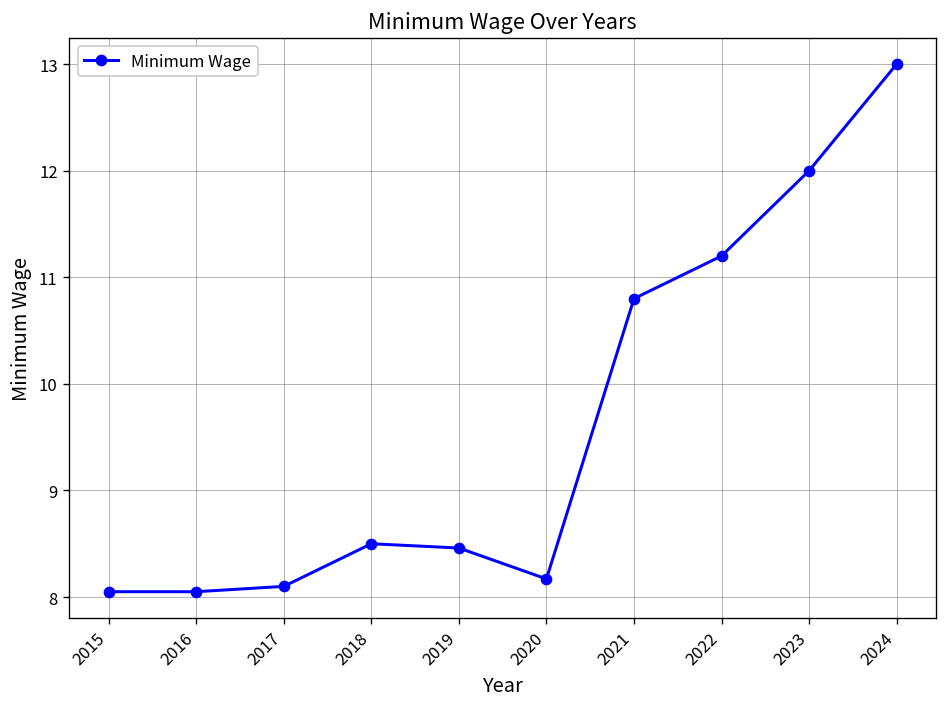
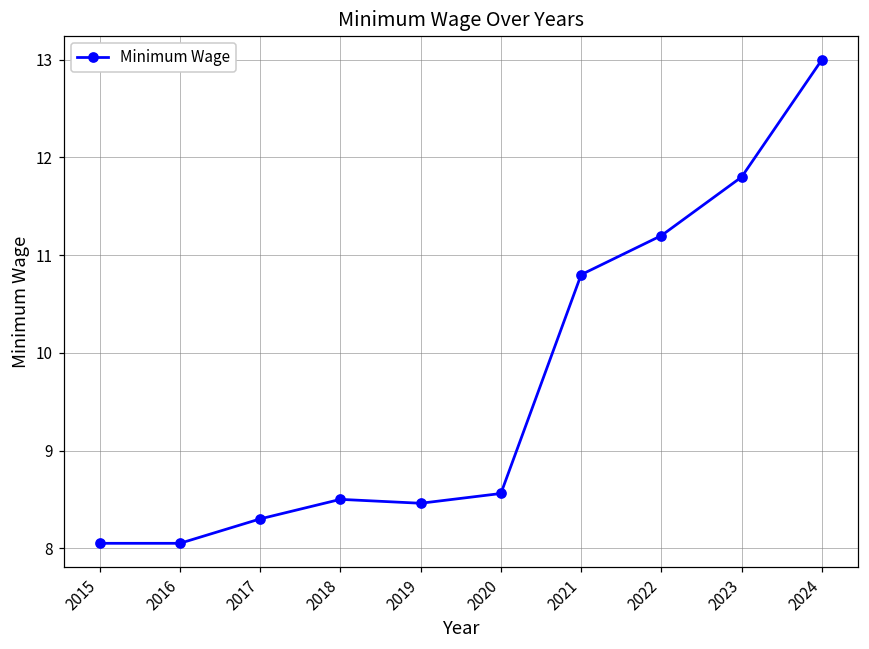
  {
    "2015": 8.1,
    "2016": 8.1,
-   "2017": 8.1,
+   "2017": 8.3,
    "2018": 8.5,
    "2019": 8.5,
-   "2020": 8.2,
+   "2020": 8.6,
    "2021": 10.8,
    "2022": 11.2,
-   "2023": 12.0,
+   "2023": 11.8,
    "2024": 13.0
  }
